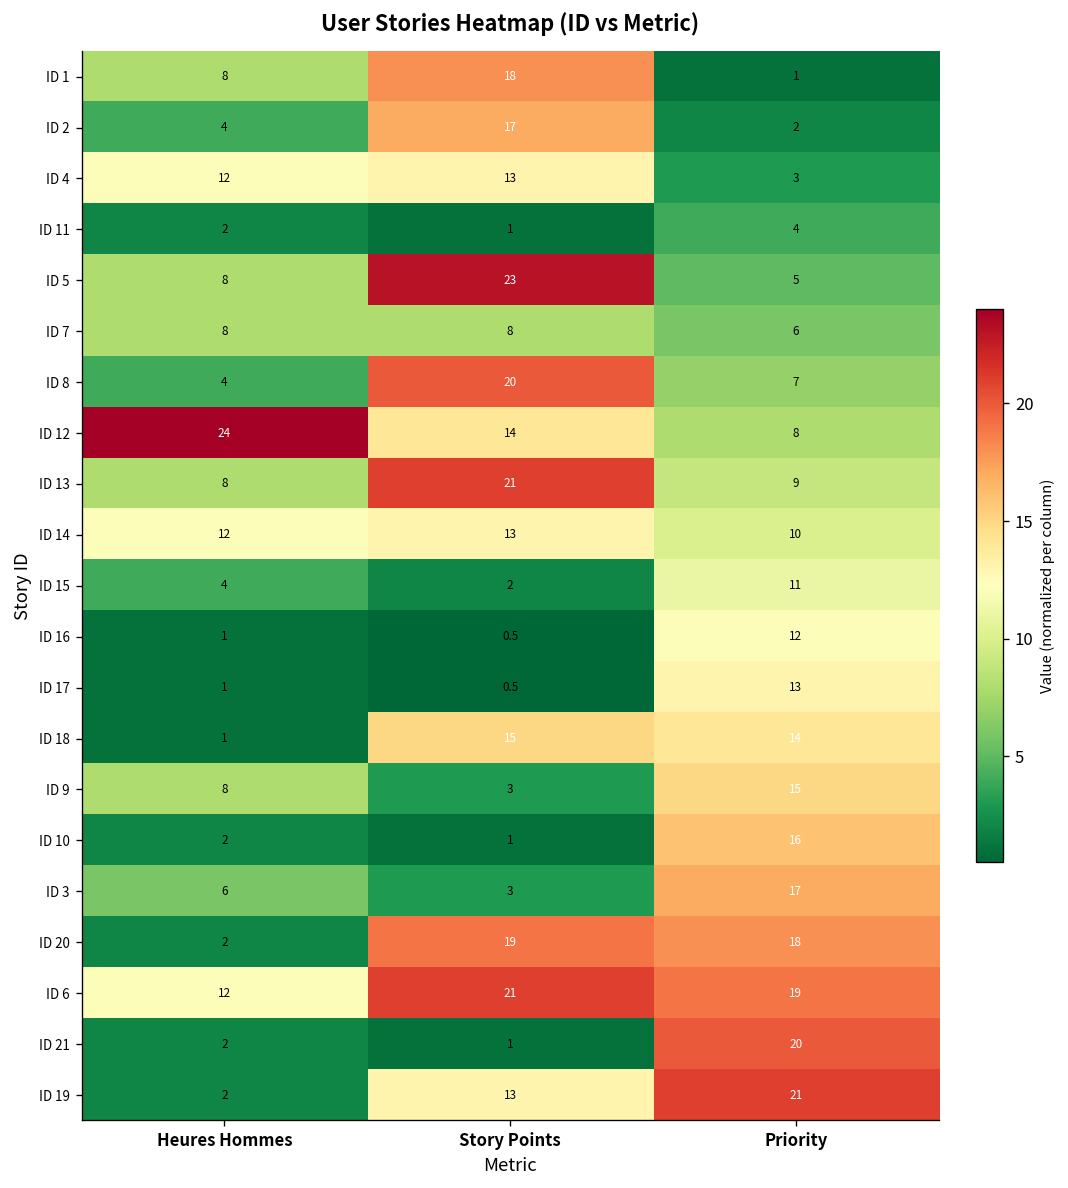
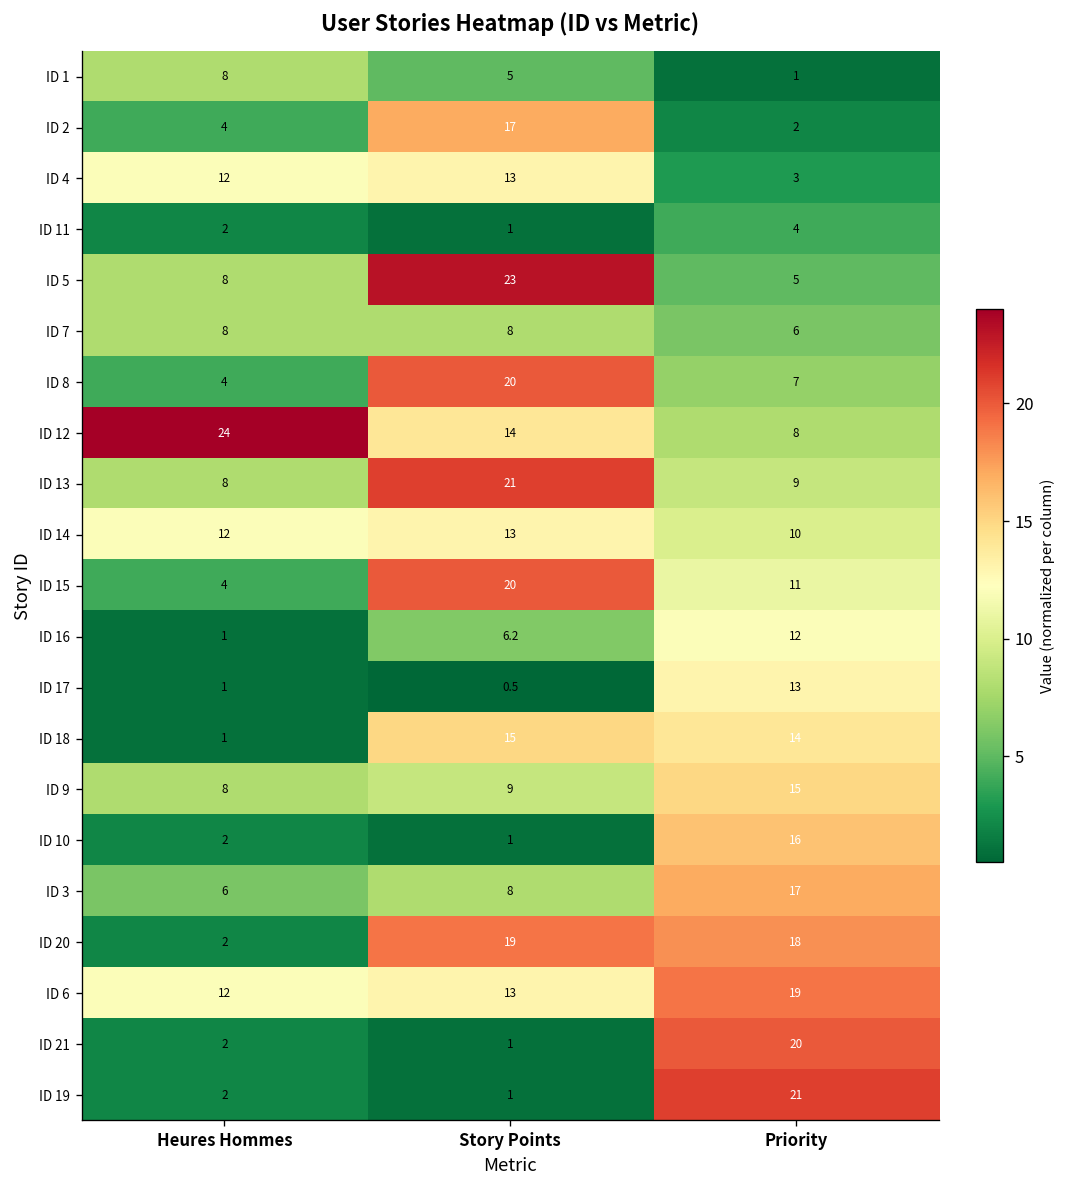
  {
    "ID 1": {
      "Heures Hommes": 8,
-     "Story Points": 18,
+     "Story Points": 5,
      "Priority": 1
    },
    "ID 2": {
      "Heures Hommes": 4,
      "Story Points": 17,
      "Priority": 2
    },
    "ID 4": {
      "Heures Hommes": 12,
      "Story Points": 13,
      "Priority": 3
    },
    "ID 11": {
      "Heures Hommes": 2,
      "Story Points": 1,
      "Priority": 4
    },
    "ID 5": {
      "Heures Hommes": 8,
      "Story Points": 23,
      "Priority": 5
    },
    "ID 7": {
      "Heures Hommes": 8,
      "Story Points": 8,
      "Priority": 6
    },
    "ID 8": {
      "Heures Hommes": 4,
      "Story Points": 20,
      "Priority": 7
    },
    "ID 12": {
      "Heures Hommes": 24,
      "Story Points": 14,
      "Priority": 8
    },
    "ID 13": {
      "Heures Hommes": 8,
      "Story Points": 21,
      "Priority": 9
    },
    "ID 14": {
      "Heures Hommes": 12,
      "Story Points": 13,
      "Priority": 10
    },
    "ID 15": {
      "Heures Hommes": 4,
-     "Story Points": 2,
+     "Story Points": 20,
      "Priority": 11
    },
    "ID 16": {
      "Heures Hommes": 1,
-     "Story Points": 0.5,
+     "Story Points": 6.2,
      "Priority": 12
    },
    "ID 17": {
      "Heures Hommes": 1,
      "Story Points": 0.5,
      "Priority": 13
    },
    "ID 18": {
      "Heures Hommes": 1,
      "Story Points": 15,
      "Priority": 14
    },
    "ID 9": {
      "Heures Hommes": 8,
-     "Story Points": 3,
+     "Story Points": 9,
      "Priority": 15
    },
    "ID 10": {
      "Heures Hommes": 2,
      "Story Points": 1,
      "Priority": 16
    },
    "ID 3": {
      "Heures Hommes": 6,
-     "Story Points": 3,
+     "Story Points": 8,
      "Priority": 17
    },
    "ID 20": {
      "Heures Hommes": 2,
      "Story Points": 19,
      "Priority": 18
    },
    "ID 6": {
      "Heures Hommes": 12,
-     "Story Points": 21,
+     "Story Points": 13,
      "Priority": 19
    },
    "ID 21": {
      "Heures Hommes": 2,
      "Story Points": 1,
      "Priority": 20
    },
    "ID 19": {
      "Heures Hommes": 2,
-     "Story Points": 13,
+     "Story Points": 1,
      "Priority": 21
    }
  }
